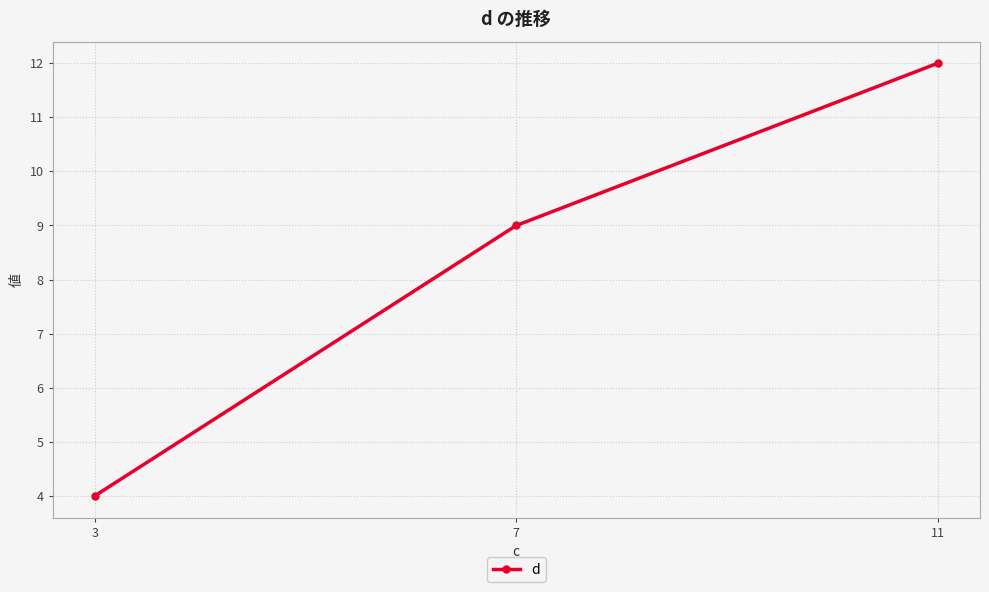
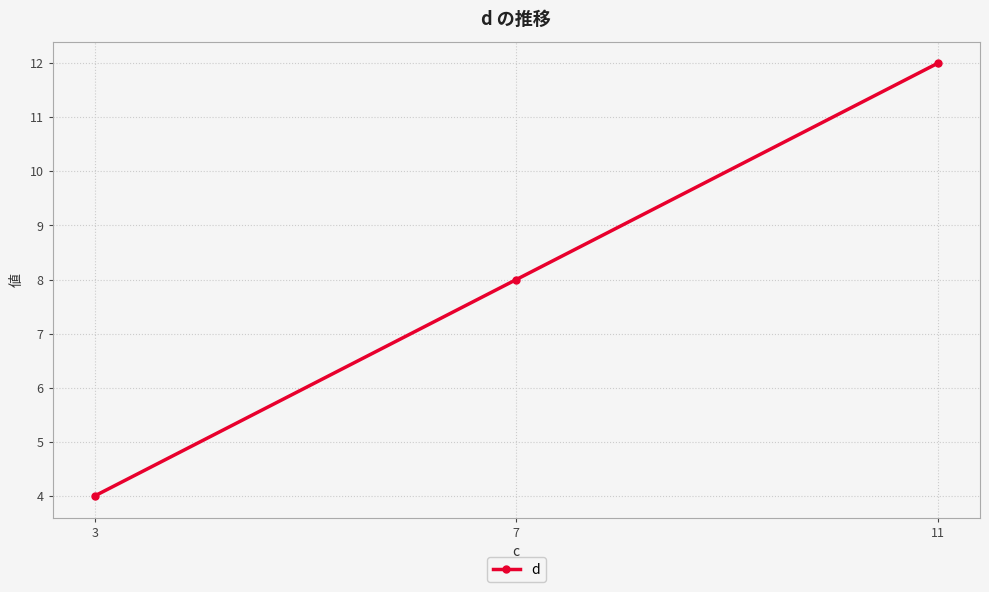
  {
    "3": 4,
-   "7": 9,
+   "7": 8,
    "11": 12
  }
